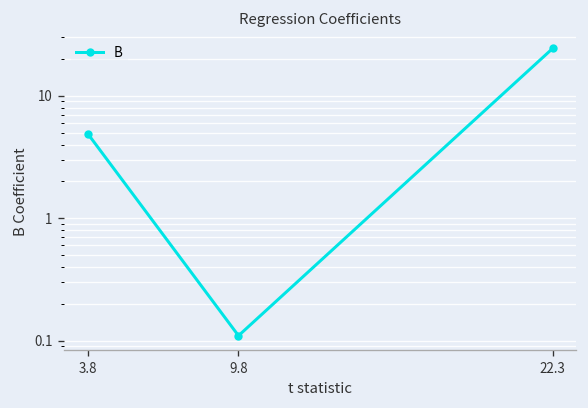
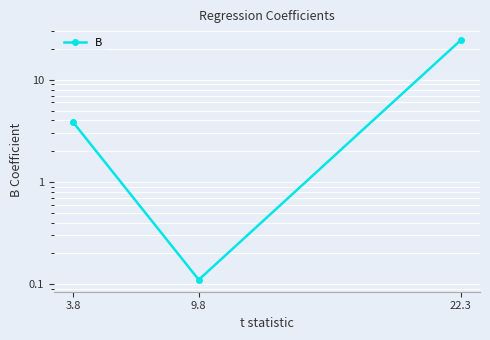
  {
-   "3.8": 5,
+   "3.8": 3.9,
    "9.8": 0.11,
    "22.3": 24
  }
